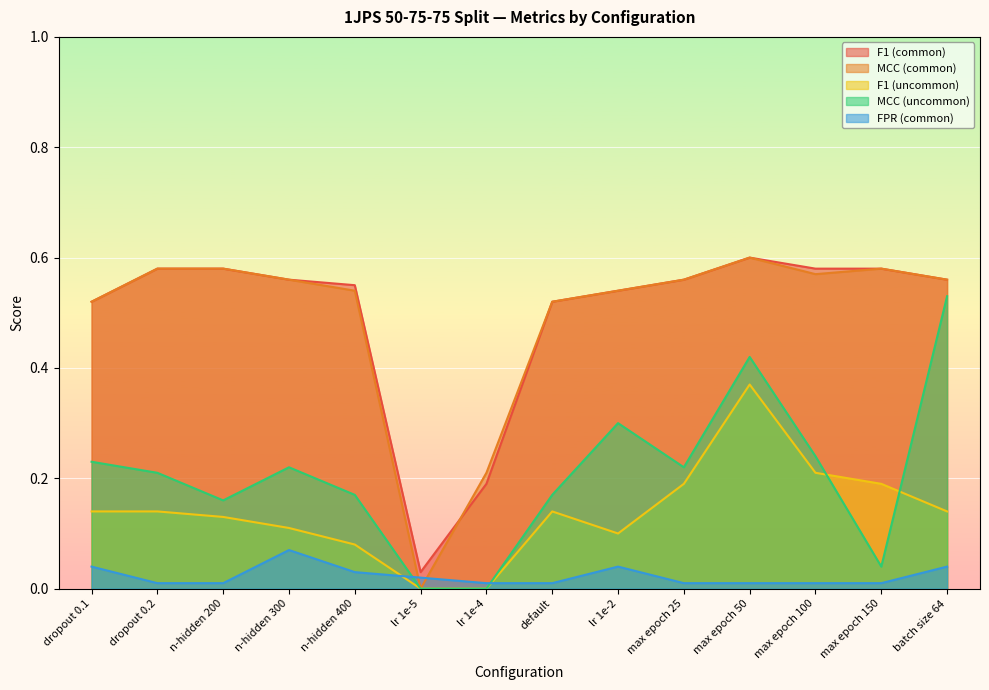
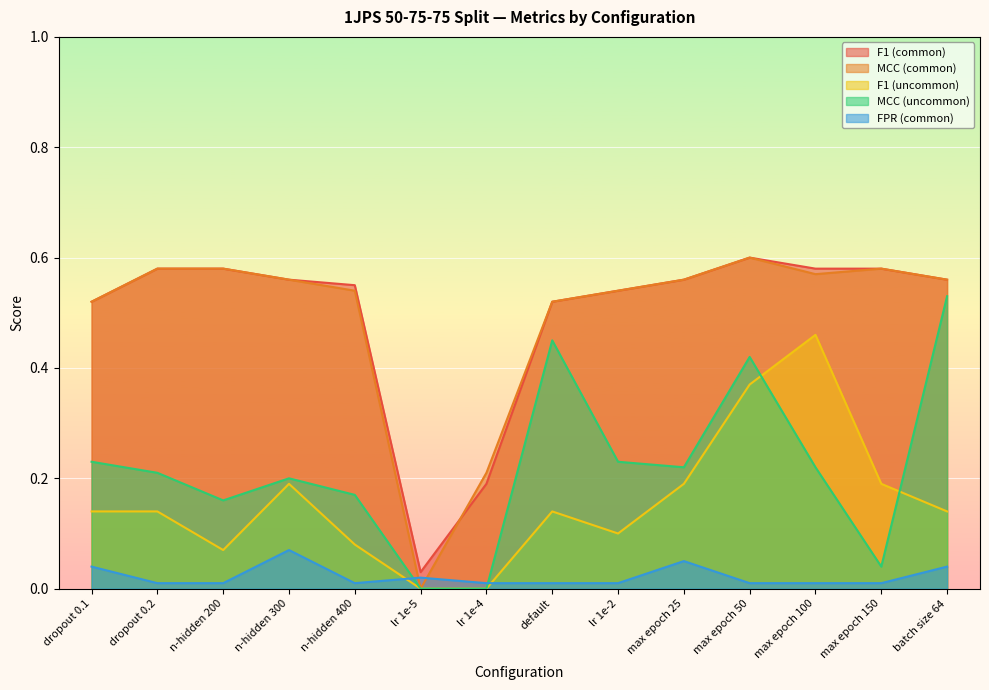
  {
    "F1 (uncommon)": {
      "dropout 0.1": 0.14,
      "dropout 0.2": 0.14,
-     "n-hidden 200": 0.13,
-     "n-hidden 300": 0.11,
+     "n-hidden 200": 0.07,
+     "n-hidden 300": 0.19,
      "n-hidden 400": 0.08,
      "default": 0.14,
      "lr 1e-2": 0.10,
      "max epoch 25": 0.19,
      "max epoch 50": 0.37,
-     "max epoch 100": 0.21,
+     "max epoch 100": 0.46,
      "max epoch 150": 0.19,
      "batch size 64": 0.14
    },
    "MCC (uncommon)": {
      "dropout 0.1": 0.23,
      "dropout 0.2": 0.21,
      "n-hidden 200": 0.16,
-     "n-hidden 300": 0.22,
+     "n-hidden 300": 0.20,
      "n-hidden 400": 0.17,
-     "default": 0.17,
-     "lr 1e-2": 0.30,
+     "default": 0.45,
+     "lr 1e-2": 0.23,
      "max epoch 25": 0.22,
      "max epoch 50": 0.42,
-     "max epoch 100": 0.24,
+     "max epoch 100": 0.22,
      "max epoch 150": 0.04,
      "batch size 64": 0.53
    },
    "FPR (common)": {
      "dropout 0.1": 0.04,
      "dropout 0.2": 0.01,
      "n-hidden 200": 0.01,
      "n-hidden 300": 0.07,
-     "n-hidden 400": 0.03,
+     "n-hidden 400": 0.01,
      "lr 1e-5": 0.02,
      "lr 1e-4": 0.01,
      "default": 0.01,
-     "lr 1e-2": 0.04,
-     "max epoch 25": 0.01,
+     "lr 1e-2": 0.01,
+     "max epoch 25": 0.05,
      "max epoch 50": 0.01,
      "max epoch 100": 0.01,
      "max epoch 150": 0.01,
      "batch size 64": 0.04
    }
  }
